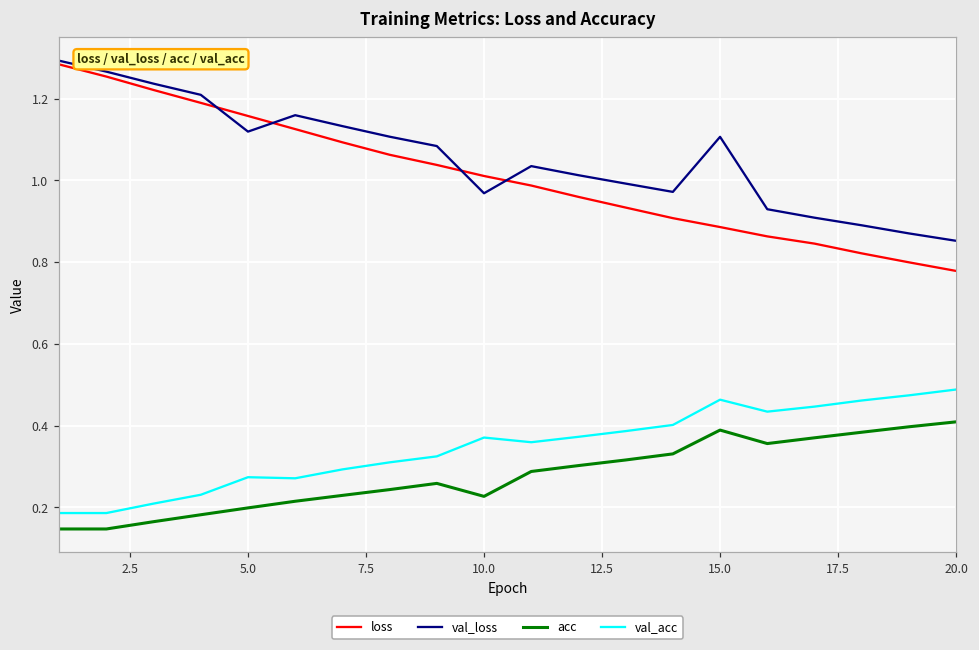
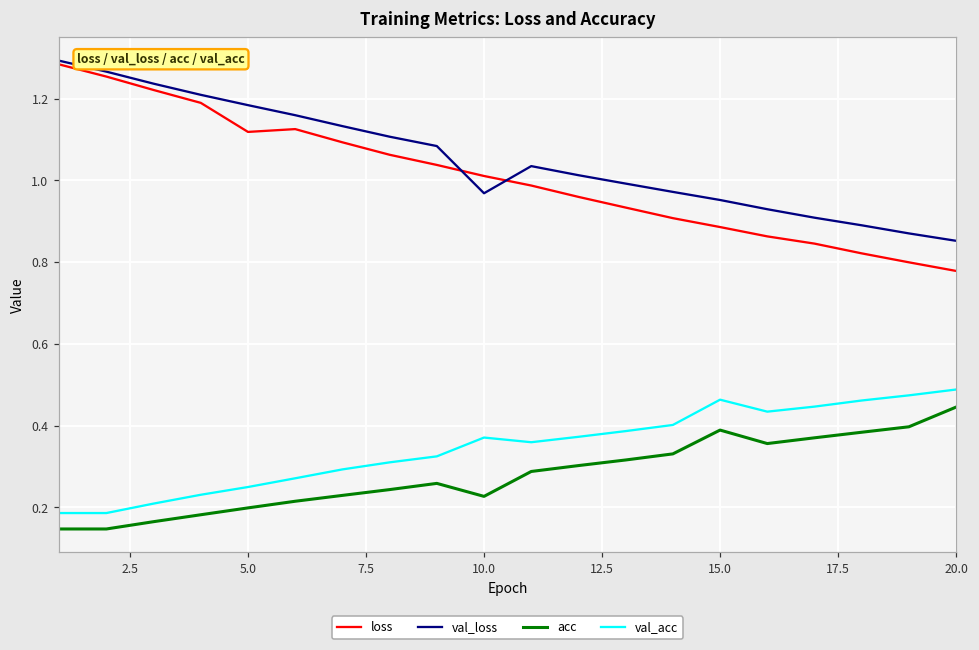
  {
    "loss": {
-     "5.0": 1.16,
+     "5.0": 1.12,
      "10.0": 1.01,
      "15.0": 0.89,
      "20.0": 0.78
    },
    "val_loss": {
-     "5.0": 1.12,
+     "5.0": 1.18,
      "10.0": 0.97,
-     "15.0": 1.11,
+     "15.0": 0.95,
      "20.0": 0.85
    },
    "acc": {
      "5.0": 0.20,
      "10.0": 0.23,
      "15.0": 0.39,
-     "20.0": 0.41
+     "20.0": 0.45
    },
    "val_acc": {
-     "5.0": 0.27,
+     "5.0": 0.25,
      "10.0": 0.37,
      "15.0": 0.46,
      "20.0": 0.49
    }
  }
